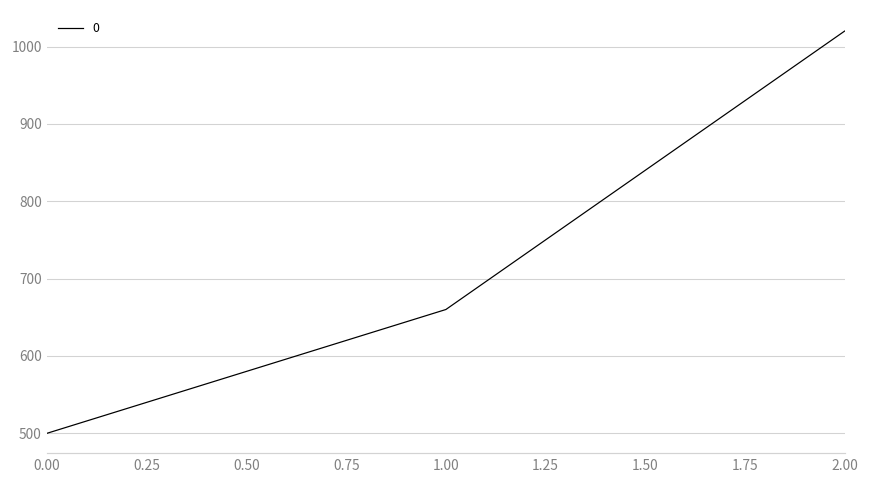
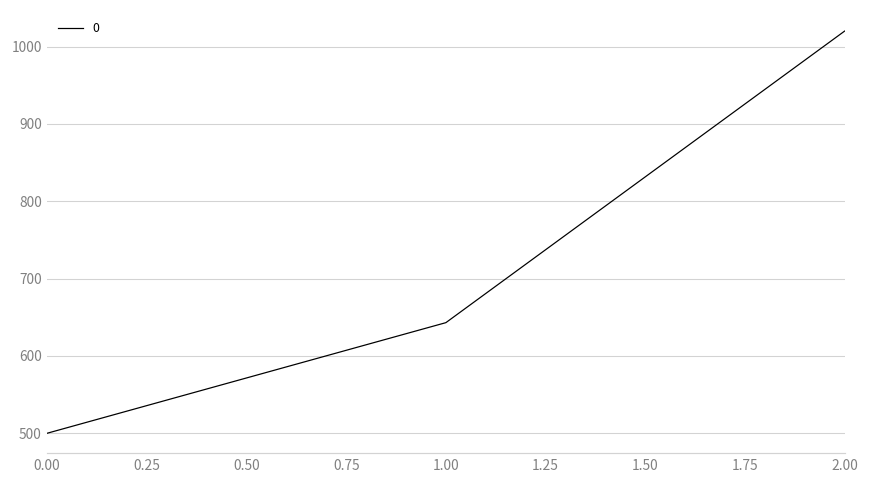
  {
    "0.00": 500,
-   "1.00": 660,
+   "1.00": 640,
    "2.00": 1020
  }
